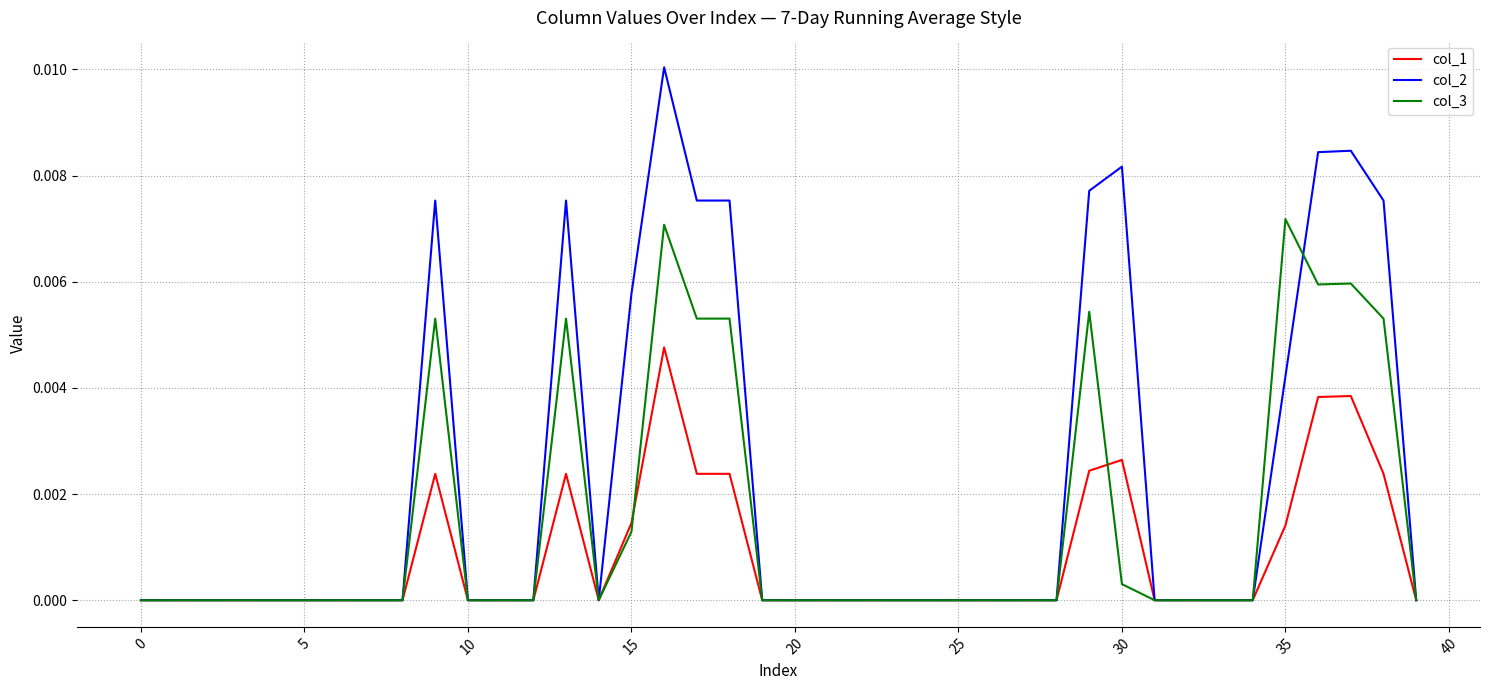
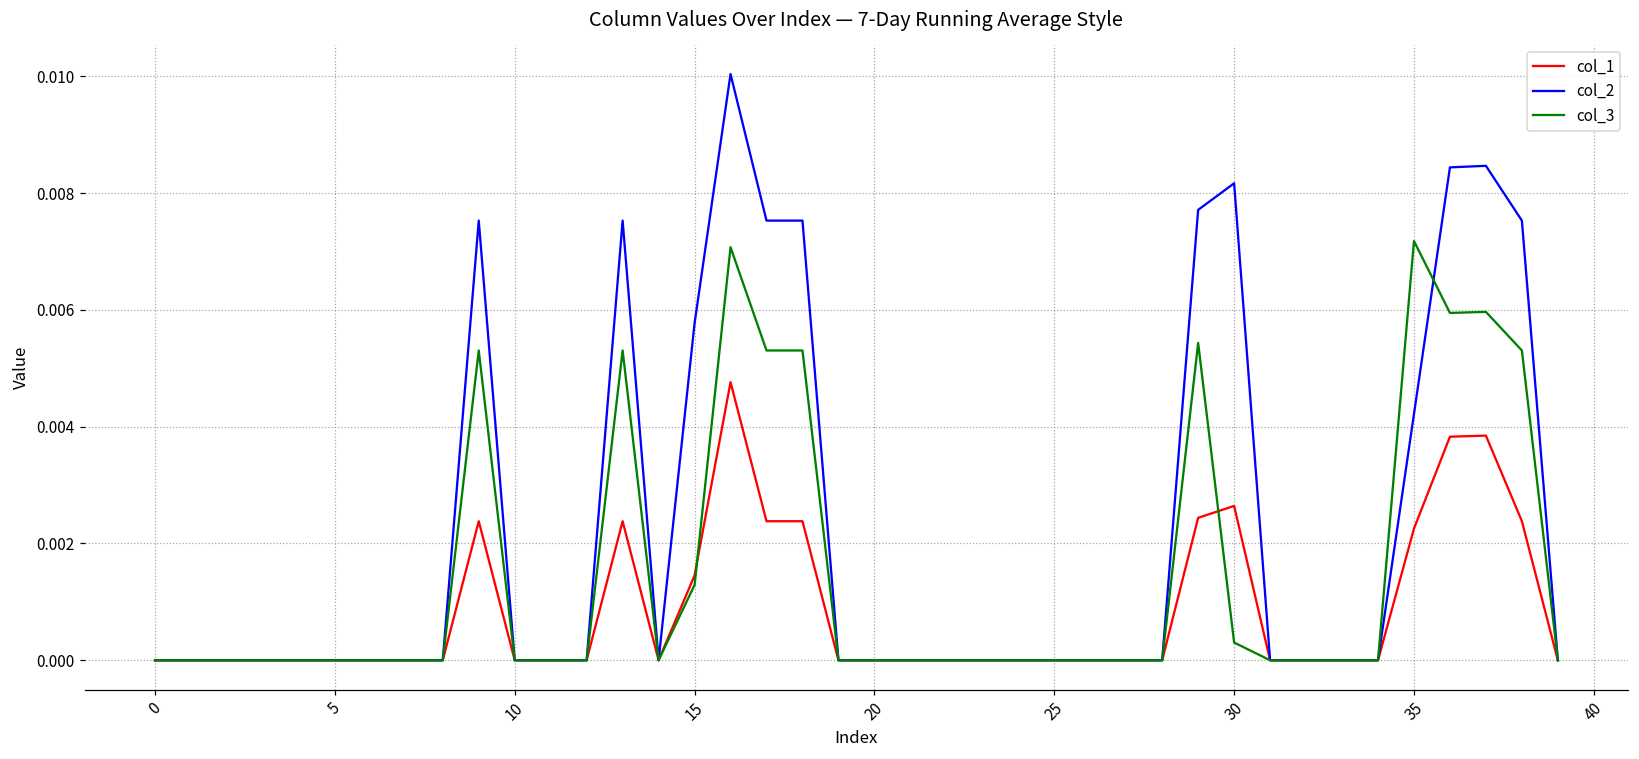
  {
    "col_1": {
      "15": 0.0015,
      "30": 0.0026,
-     "35": 0.0014
+     "35": 0.0023
    },
    "col_2": {
      "15": 0.0058,
      "30": 0.0082,
      "35": 0.0042
    },
    "col_3": {
      "15": 0.0013,
      "30": 0.0003,
      "35": 0.0072
    }
  }
